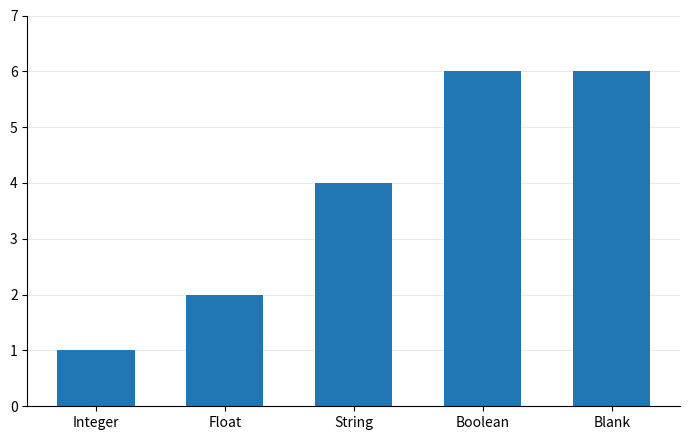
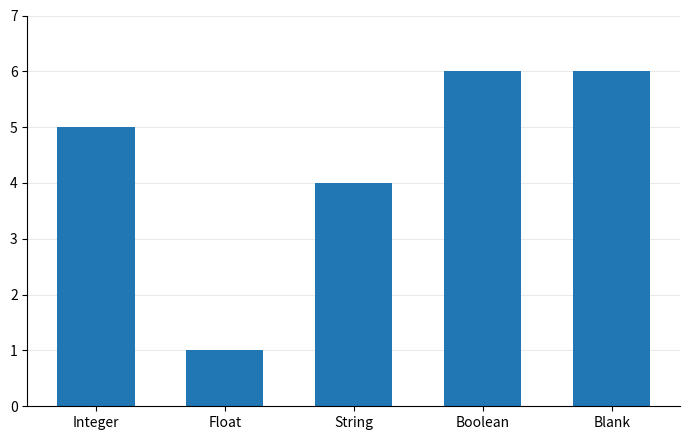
  {
-   "Integer": 1,
-   "Float": 2,
+   "Integer": 5,
+   "Float": 1,
    "String": 4,
    "Boolean": 6,
    "Blank": 6
  }
